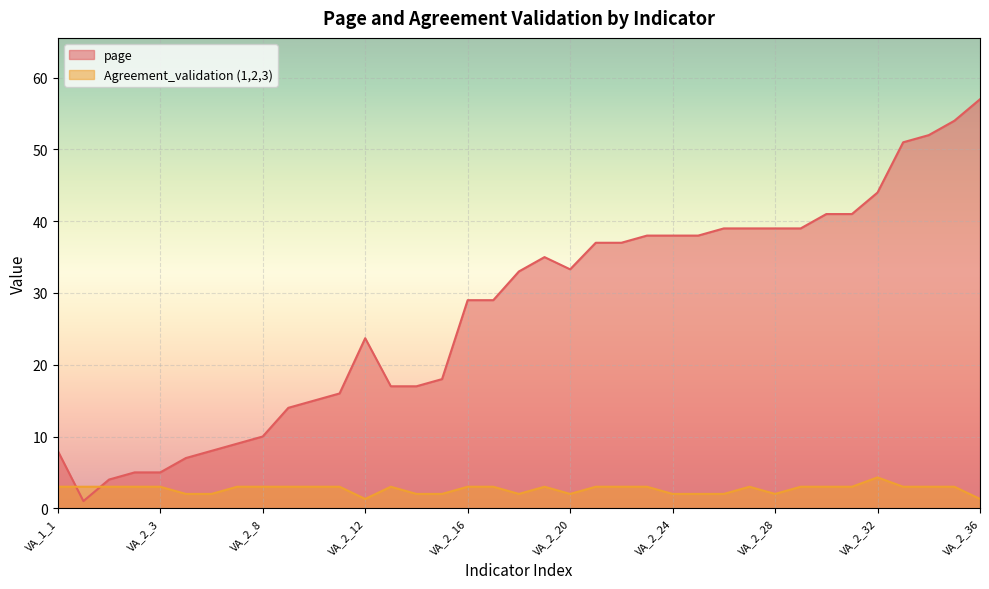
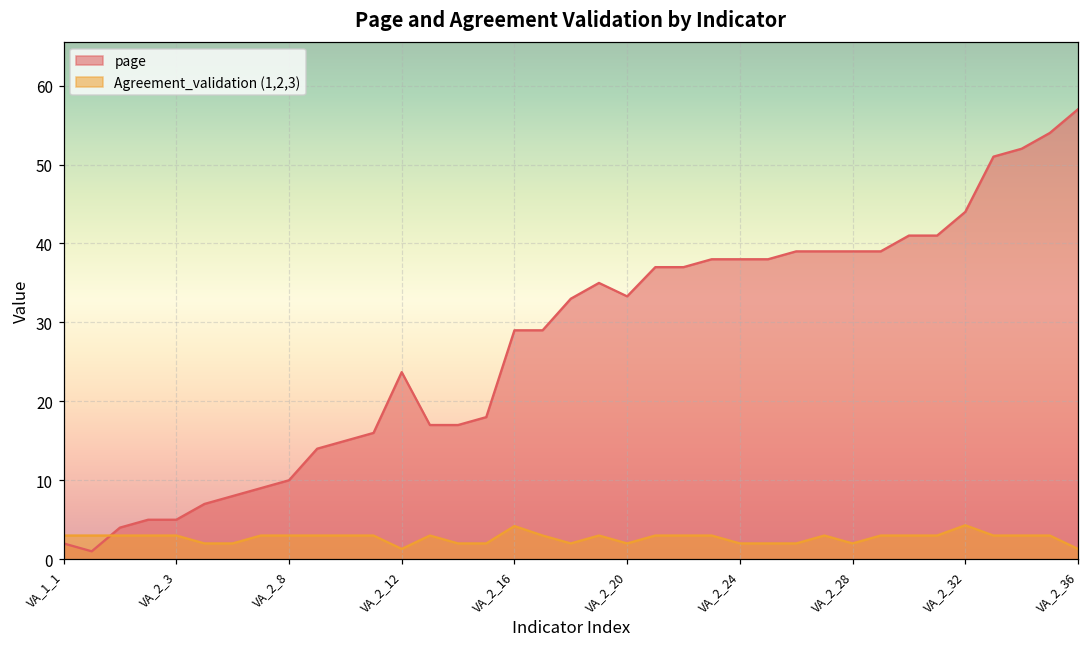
  {
    "page": {
-     "VA_1_1": 8,
+     "VA_1_1": 2,
      "VA_2_3": 5,
      "VA_2_8": 10,
      "VA_2_12": 24,
      "VA_2_16": 29,
      "VA_2_20": 33,
      "VA_2_24": 38,
      "VA_2_28": 39,
      "VA_2_32": 44,
      "VA_2_36": 57
    },
    "Agreement_validation (1,2,3)": {
      "VA_1_1": 3,
      "VA_2_3": 3,
      "VA_2_8": 3,
      "VA_2_12": 1,
-     "VA_2_16": 3,
+     "VA_2_16": 4,
      "VA_2_20": 2,
      "VA_2_24": 2,
      "VA_2_28": 2,
      "VA_2_32": 4,
      "VA_2_36": 1
    }
  }
